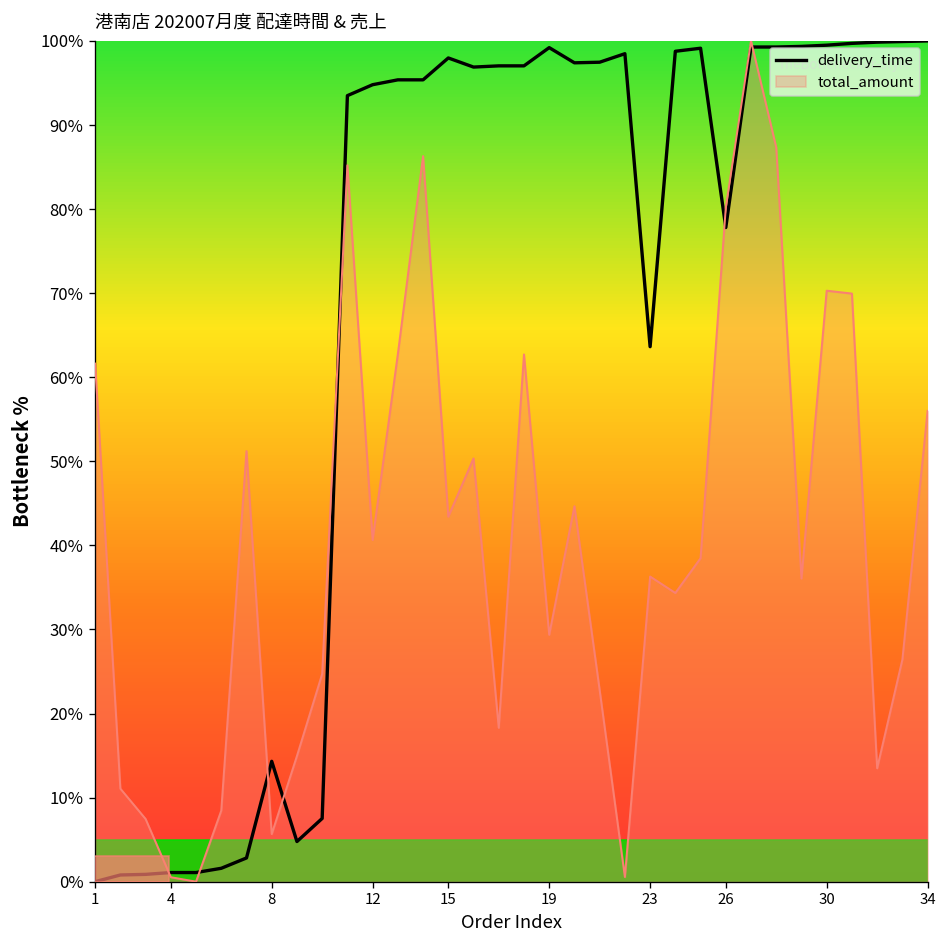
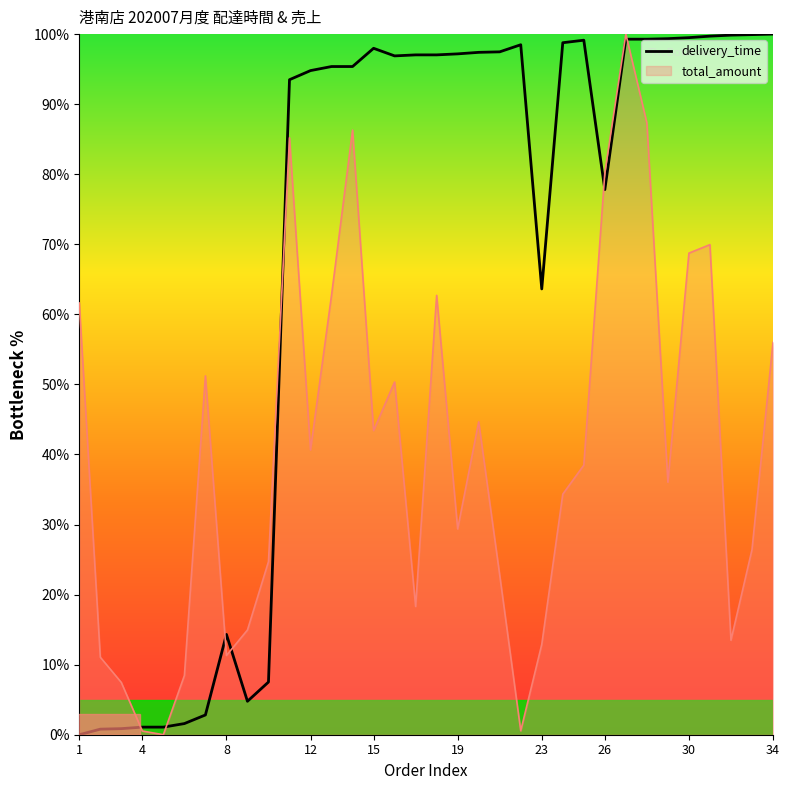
  {
    "total_amount": {
      "1": "62%",
-     "8": "6%",
+     "8": "11%",
      "12": "41%",
      "15": "43%",
      "19": "29%",
-     "23": "36%",
+     "23": "13%",
      "26": "80%",
-     "30": "70%",
+     "30": "69%",
      "34": "56%"
    },
    "delivery_time": {
      "8": "14%",
      "12": "95%",
      "15": "98%",
-     "19": "99%",
+     "19": "97%",
      "23": "64%",
      "26": "78%",
      "30": "99%",
      "34": "100%"
    }
  }
